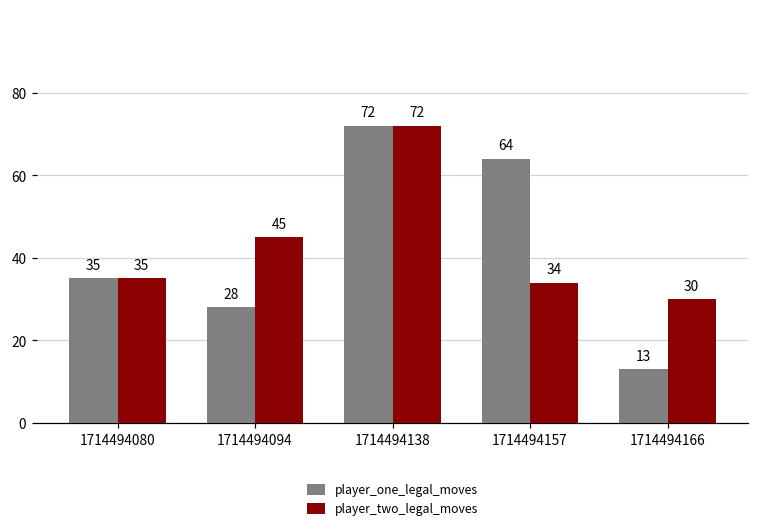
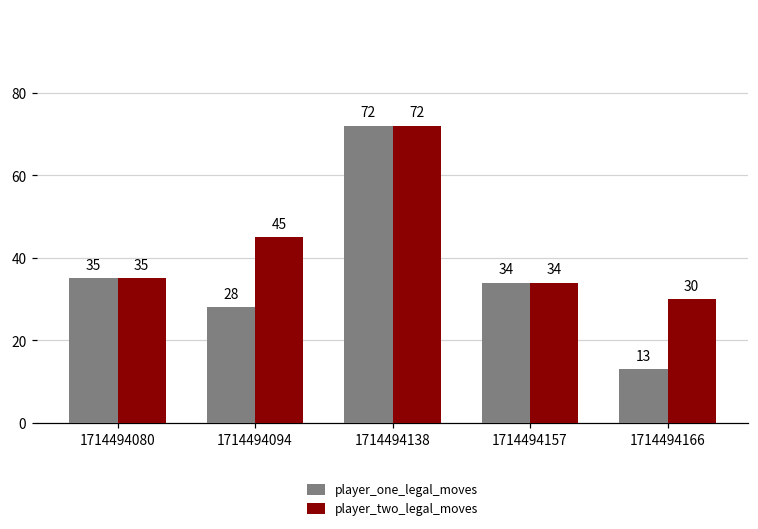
  {
    "player_one_legal_moves": {
      "1714494080": 35,
      "1714494094": 28,
      "1714494138": 72,
-     "1714494157": 64,
+     "1714494157": 34,
      "1714494166": 13
    },
    "player_two_legal_moves": {
      "1714494080": 35,
      "1714494094": 45,
      "1714494138": 72,
      "1714494157": 34,
      "1714494166": 30
    }
  }
